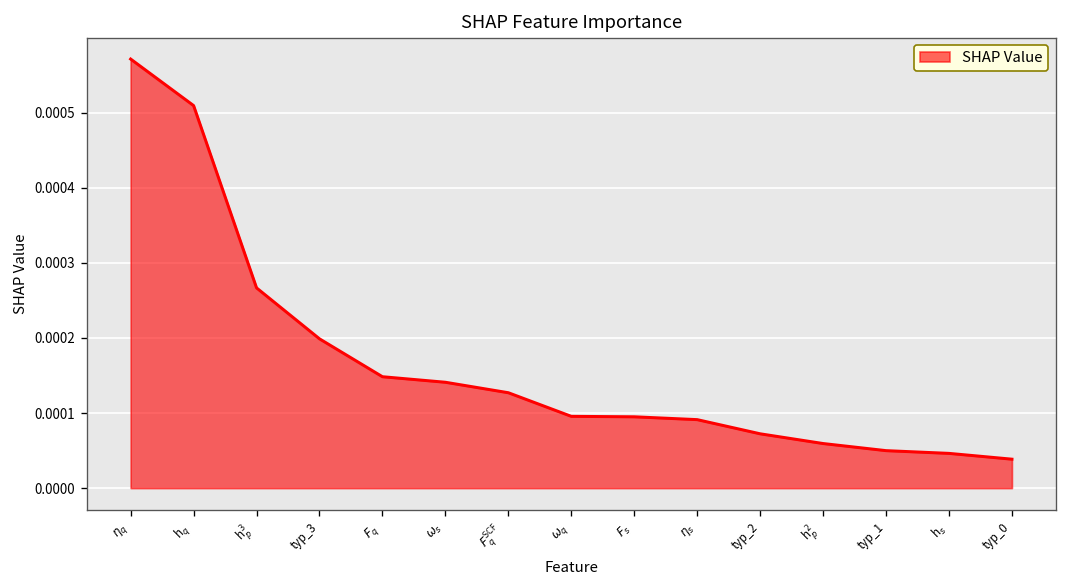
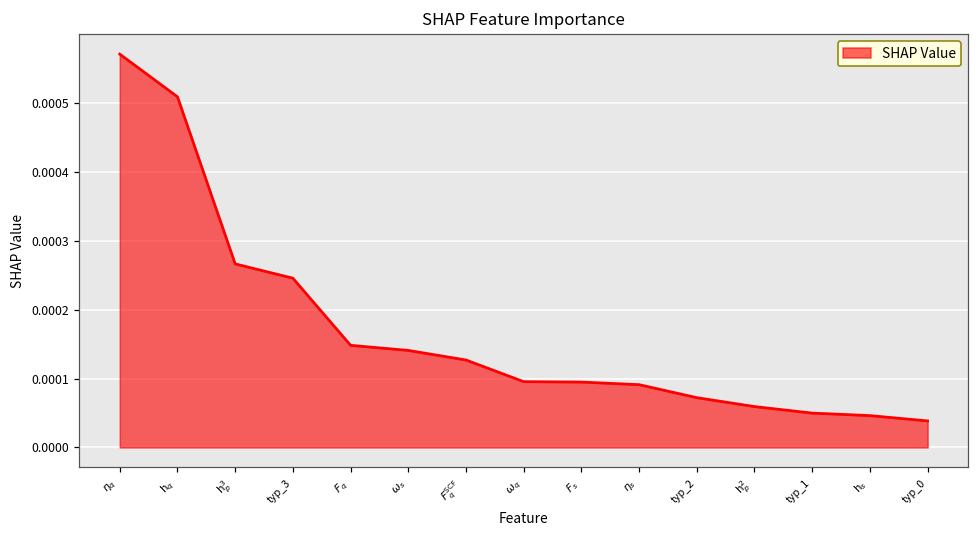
  {
-   "typ_3": 0.00020,
+   "typ_3": 0.00025,
    "typ_2": 0.00007,
    "typ_1": 0.00005,
    "typ_0": 0.00004
  }
